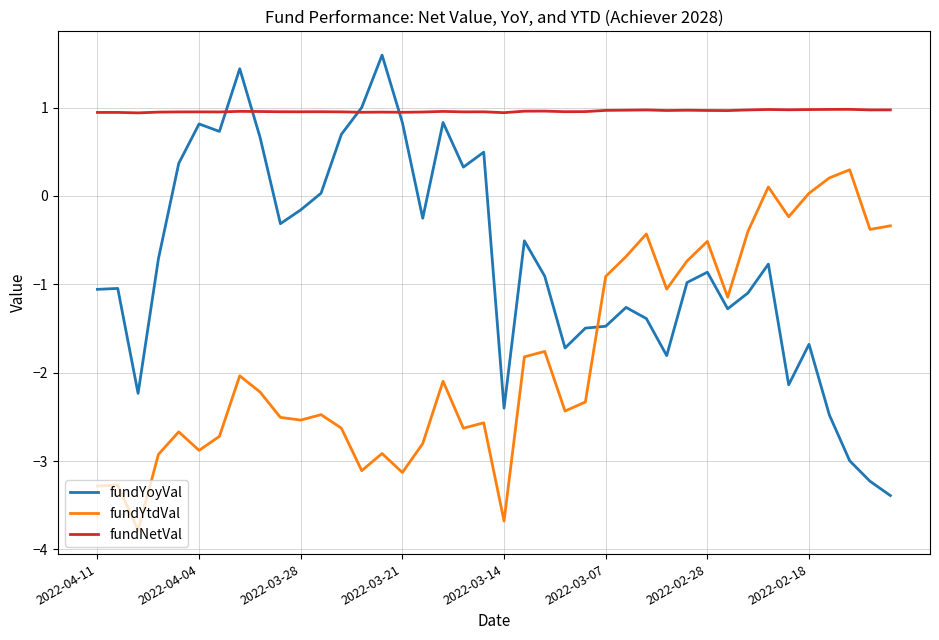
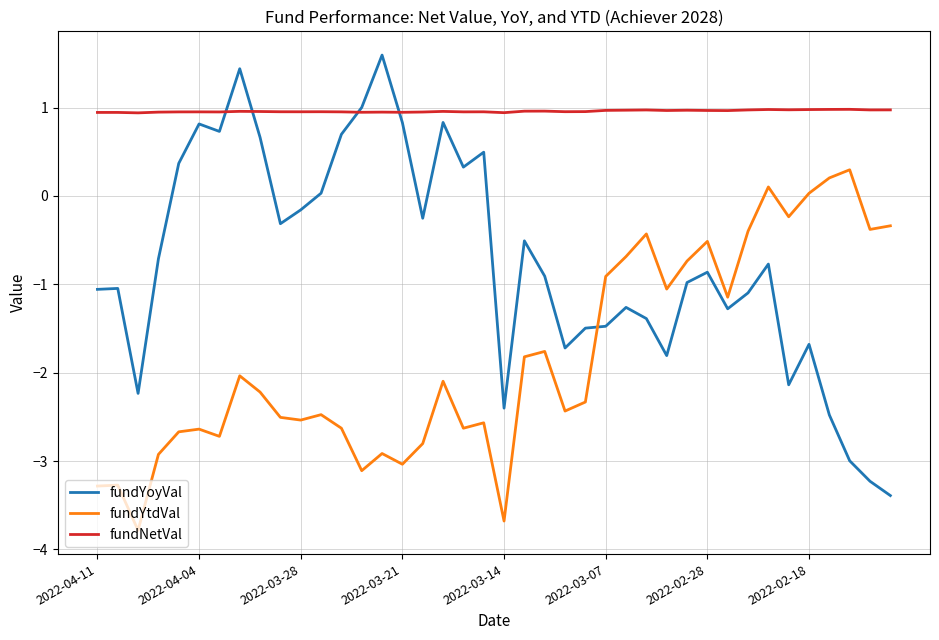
  {
    "fundYoyVal": {
      "2022-04-11": -1.1,
      "2022-04-04": 0.8,
      "2022-03-28": -0.2,
      "2022-03-21": 0.8,
      "2022-03-14": -2.4,
      "2022-03-07": -1.5,
      "2022-02-28": -0.9,
      "2022-02-18": -1.7
    },
    "fundYtdVal": {
-     "2022-04-04": -2.9,
+     "2022-04-04": -2.6,
      "2022-03-28": -2.5,
-     "2022-03-21": -3.1,
+     "2022-03-21": -3.0,
      "2022-03-14": -3.7,
      "2022-03-07": -0.9,
      "2022-02-28": -0.5,
      "2022-02-18": 0.0
    },
    "fundNetVal": {
      "2022-04-11": 0.9,
      "2022-04-04": 1.0,
      "2022-03-28": 1.0,
      "2022-03-21": 0.9,
      "2022-03-14": 0.9,
      "2022-03-07": 1.0,
      "2022-02-28": 1.0,
      "2022-02-18": 1.0
    }
  }
